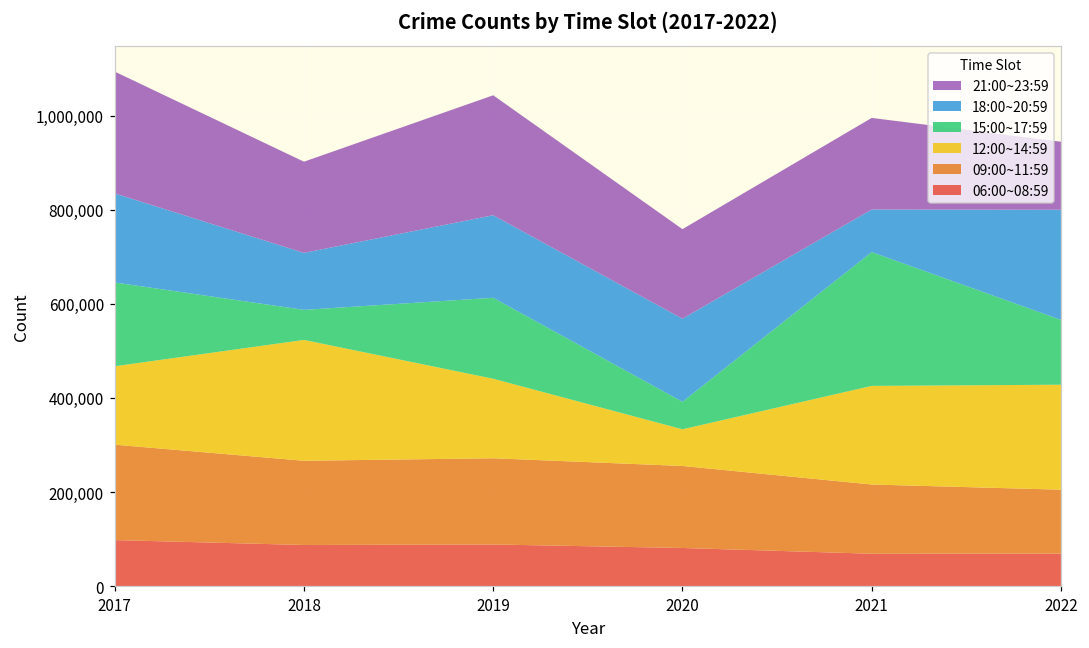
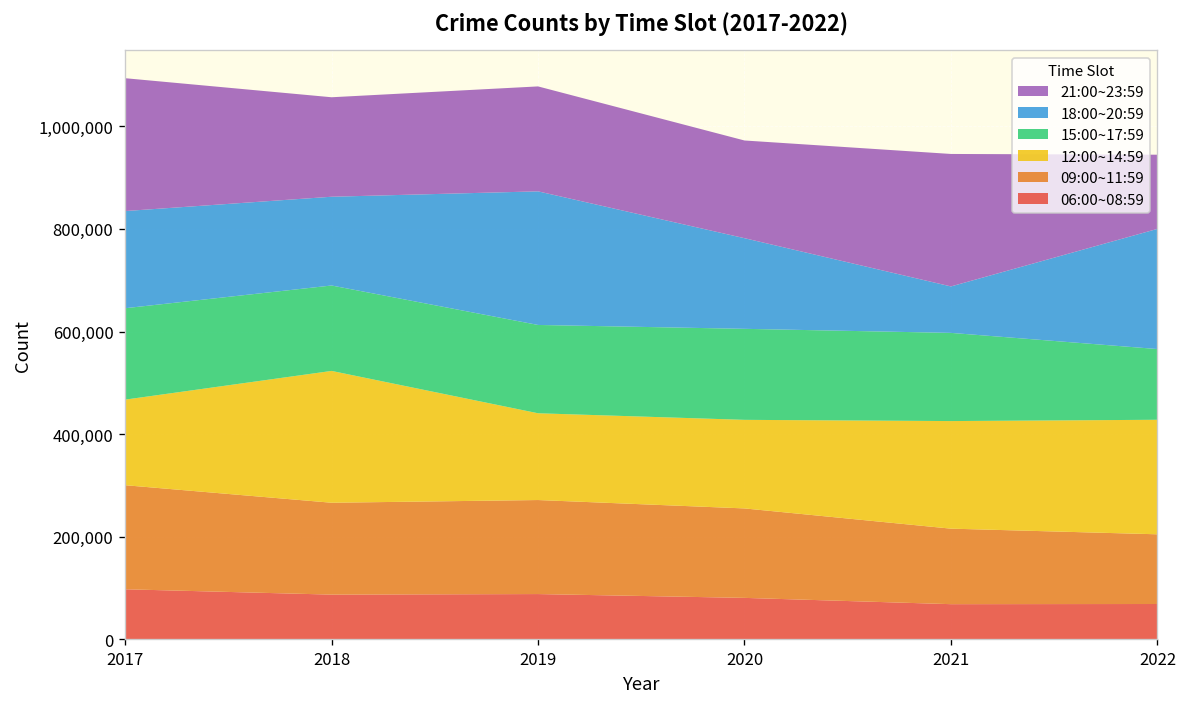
  {
    "12:00~14:59": {
      "2017": "170,000",
      "2018": "260,000",
      "2019": "170,000",
-     "2020": "80,000",
+     "2020": "170,000",
      "2021": "210,000",
      "2022": "220,000"
    },
    "15:00~17:59": {
      "2017": "180,000",
-     "2018": "60,000",
+     "2018": "170,000",
      "2019": "170,000",
-     "2020": "60,000",
-     "2021": "280,000",
+     "2020": "180,000",
+     "2021": "170,000",
      "2022": "140,000"
    },
    "18:00~20:59": {
      "2017": "190,000",
-     "2018": "120,000",
-     "2019": "180,000",
+     "2018": "170,000",
+     "2019": "260,000",
      "2020": "180,000",
      "2021": "90,000",
      "2022": "230,000"
    },
    "21:00~23:59": {
      "2017": "260,000",
      "2018": "190,000",
-     "2019": "250,000",
+     "2019": "200,000",
      "2020": "190,000",
-     "2021": "190,000",
+     "2021": "260,000",
      "2022": "140,000"
    }
  }
